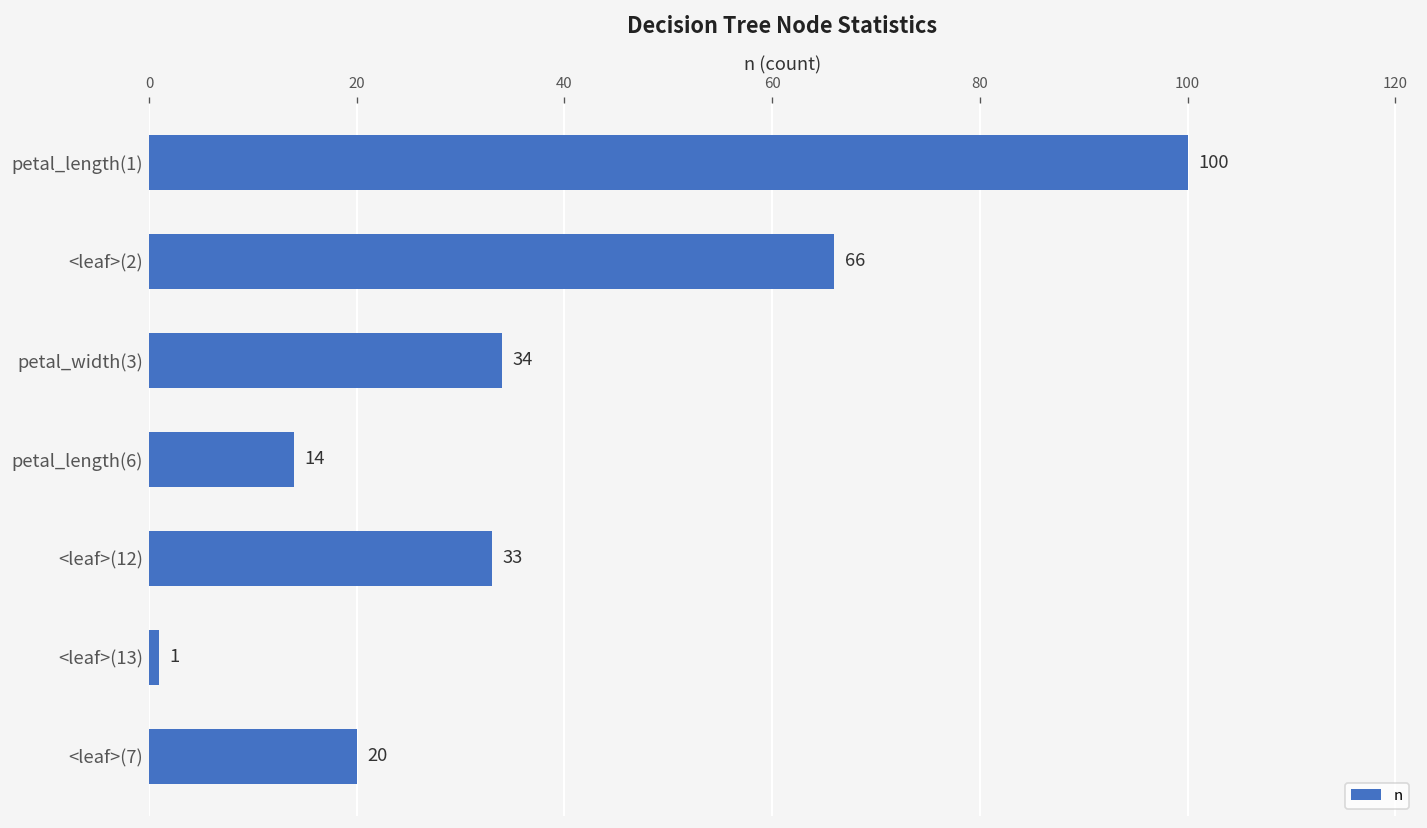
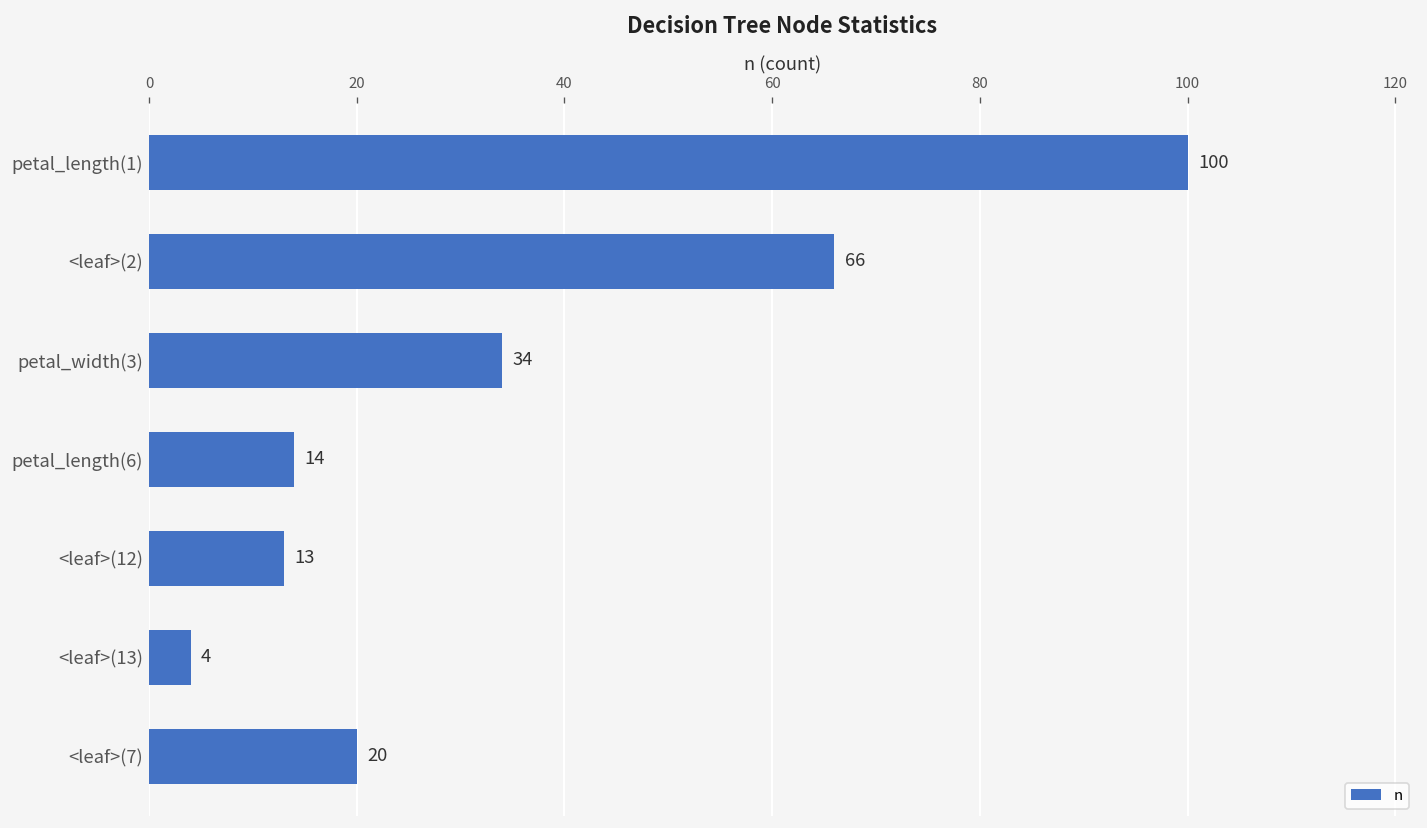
  {
    "petal_length(1)": 100,
    "<leaf>(2)": 66,
    "petal_width(3)": 34,
    "petal_length(6)": 14,
-   "<leaf>(12)": 33,
-   "<leaf>(13)": 1,
+   "<leaf>(12)": 13,
+   "<leaf>(13)": 4,
    "<leaf>(7)": 20
  }
